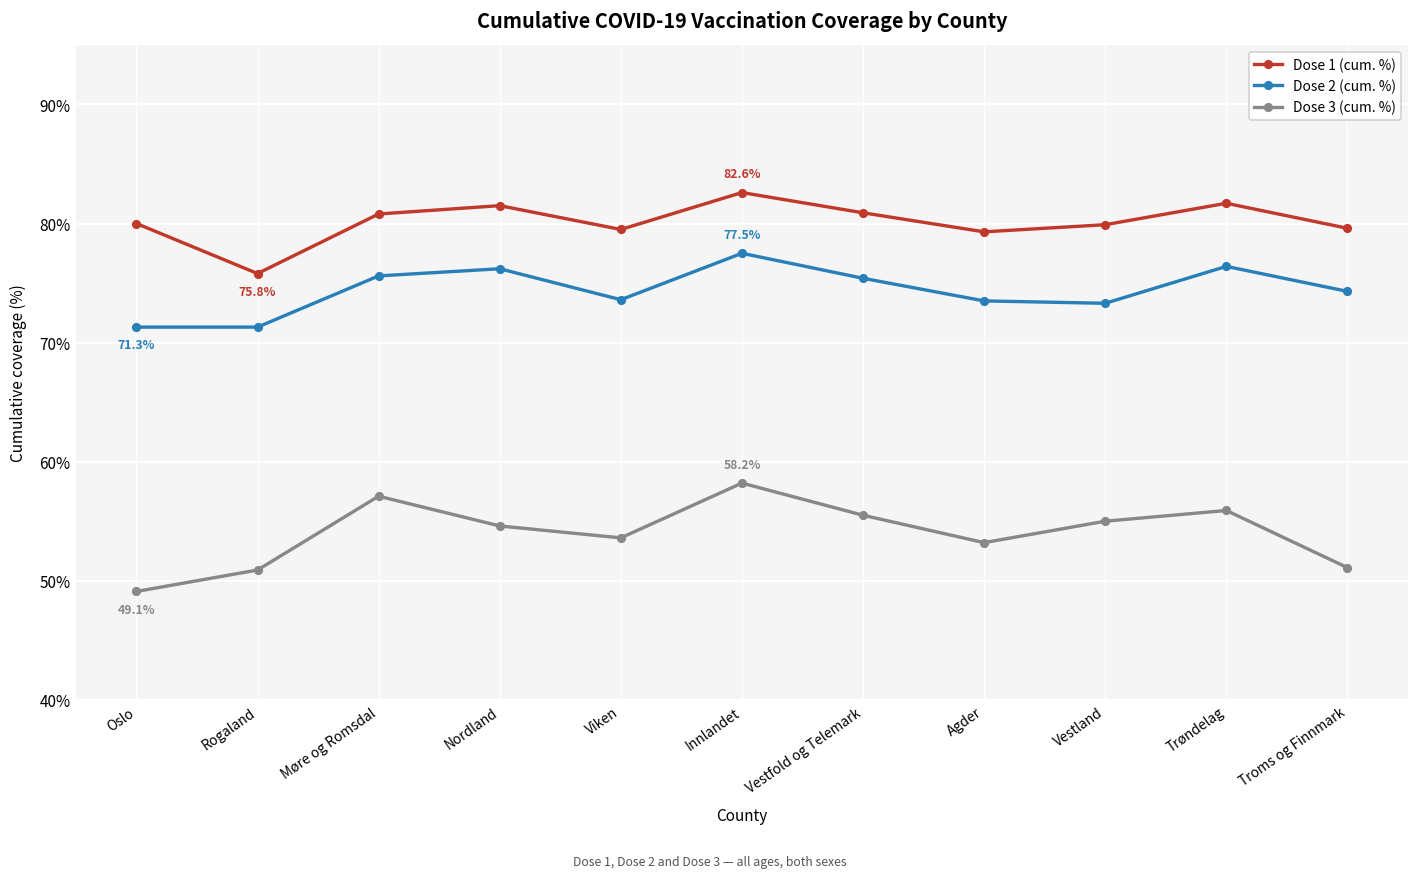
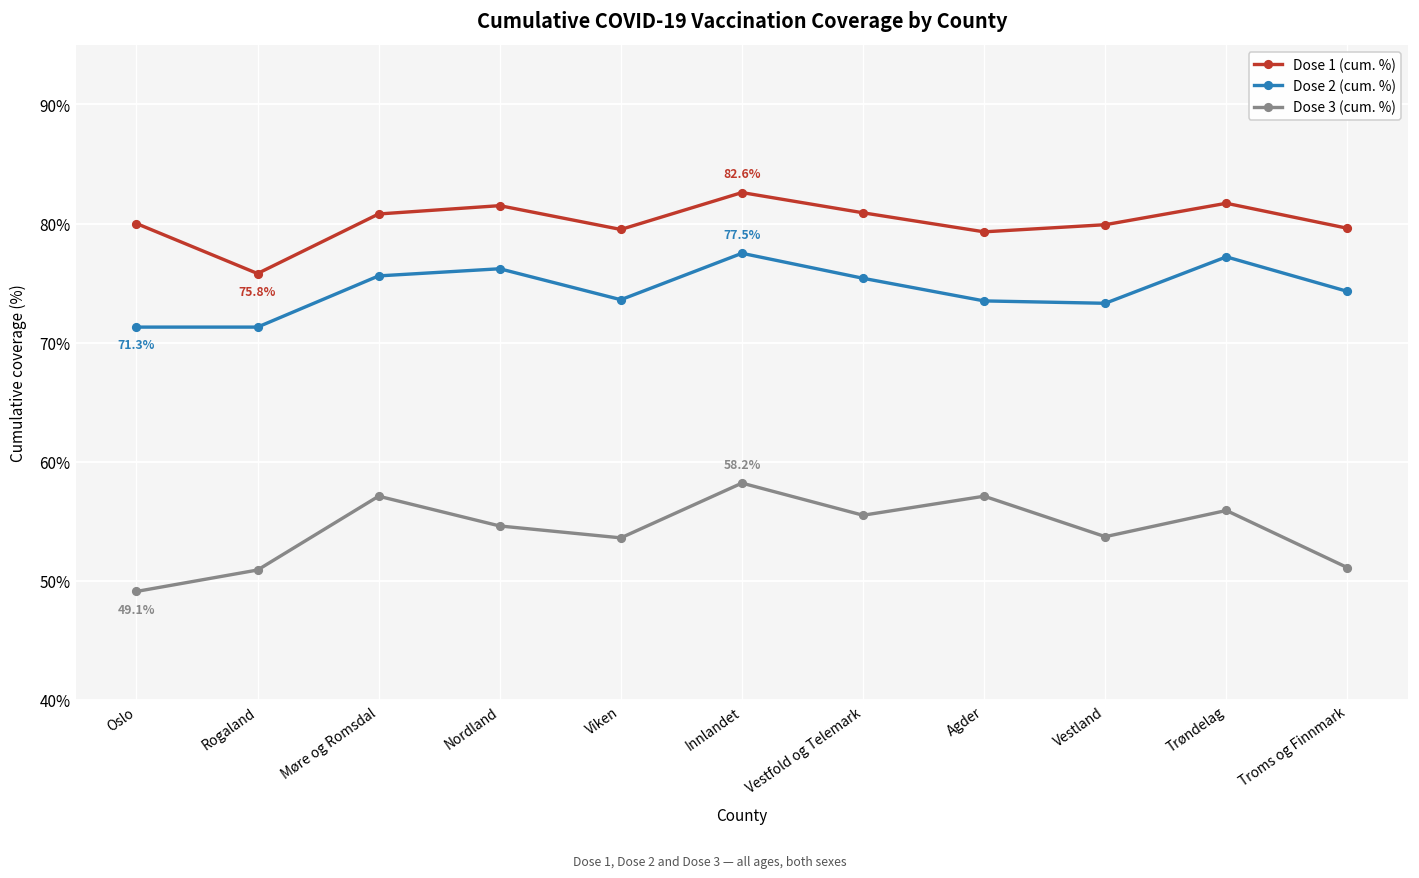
  {
    "Dose 1 (cum. %)": {
      "Rogaland": "75.8%",
      "Innlandet": "82.6%"
    },
    "Dose 2 (cum. %)": {
      "Rogaland": "71.3%",
      "Møre og Romsdal": "75.6%",
      "Nordland": "76.2%",
      "Viken": "73.6%",
      "Vestfold og Telemark": "75.4%",
      "Agder": "73.5%",
      "Vestland": "73.3%",
-     "Trøndelag": "76.4%",
+     "Trøndelag": "77.2%",
      "Troms og Finnmark": "74.3%"
    },
    "Dose 3 (cum. %)": {
      "Rogaland": "50.9%",
      "Møre og Romsdal": "57.1%",
      "Nordland": "54.6%",
      "Viken": "53.6%",
      "Vestfold og Telemark": "55.5%",
-     "Agder": "53.2%",
-     "Vestland": "55.0%",
+     "Agder": "57.1%",
+     "Vestland": "53.7%",
      "Trøndelag": "55.9%",
      "Troms og Finnmark": "51.1%"
    }
  }
